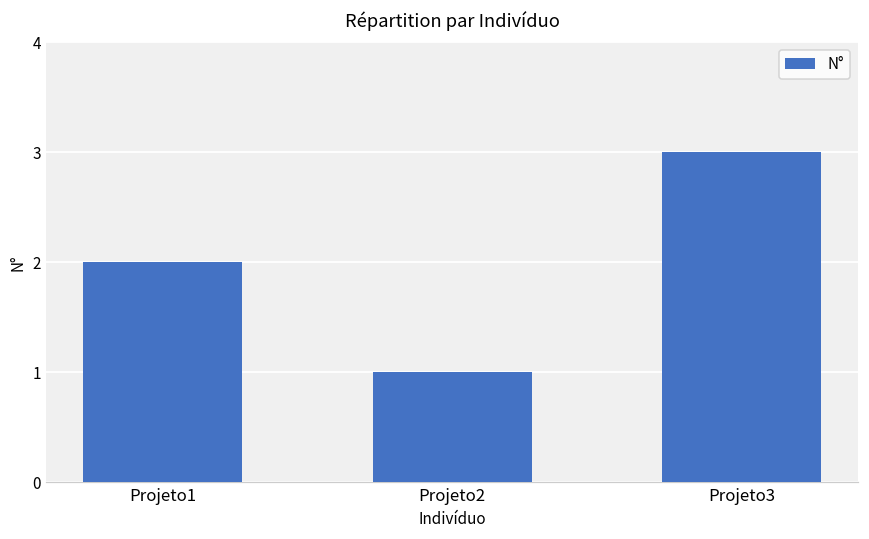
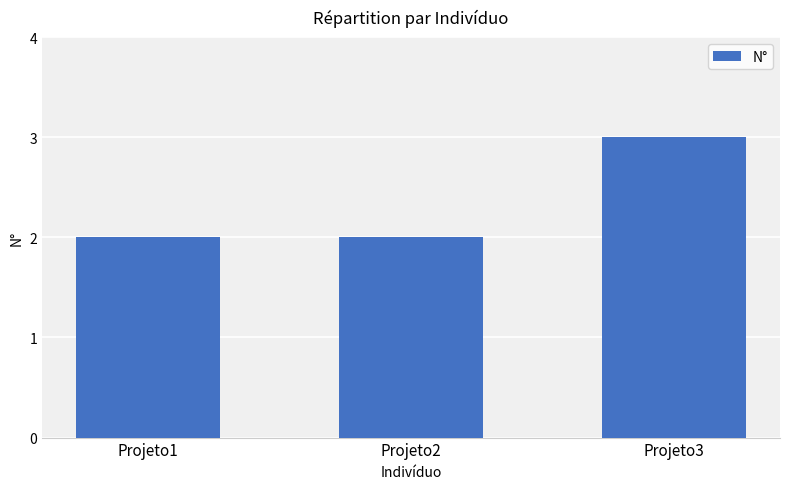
  {
    "Projeto1": 2,
-   "Projeto2": 1,
+   "Projeto2": 2,
    "Projeto3": 3
  }
